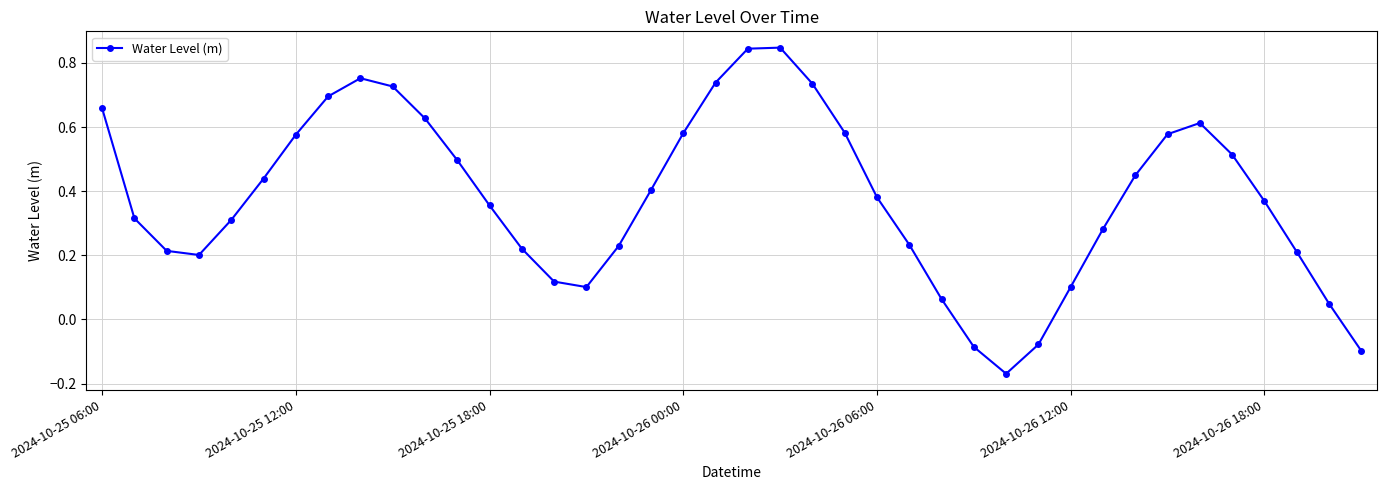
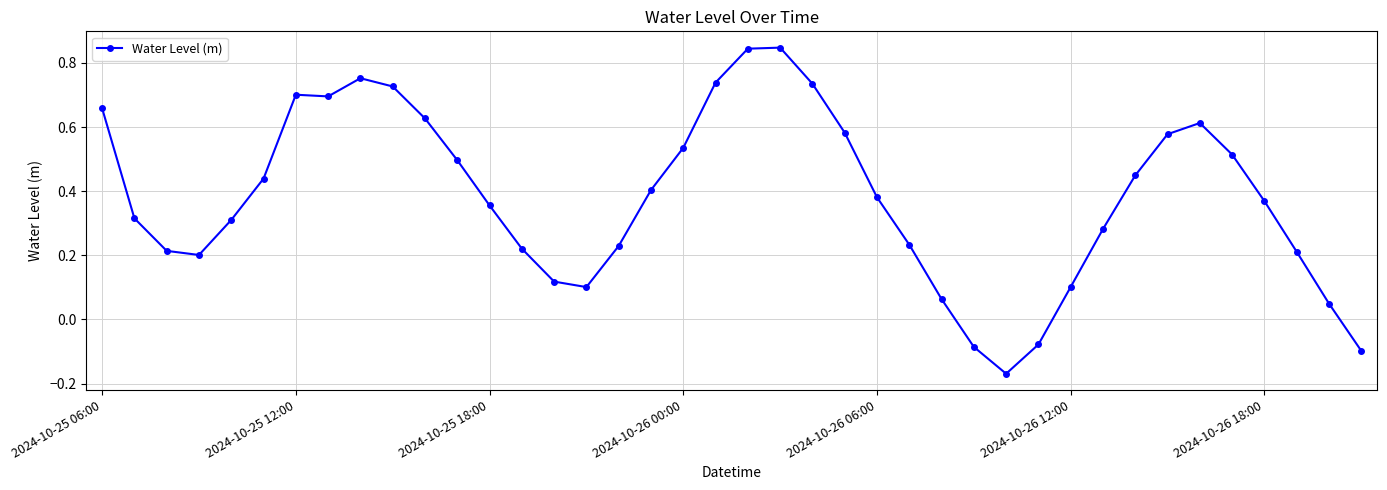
  {
    "2024-10-25 06:00": 0.66,
-   "2024-10-25 12:00": 0.58,
+   "2024-10-25 12:00": 0.70,
    "2024-10-25 18:00": 0.36,
-   "2024-10-26 00:00": 0.58,
+   "2024-10-26 00:00": 0.54,
    "2024-10-26 06:00": 0.38,
    "2024-10-26 12:00": 0.10,
    "2024-10-26 18:00": 0.37
  }
